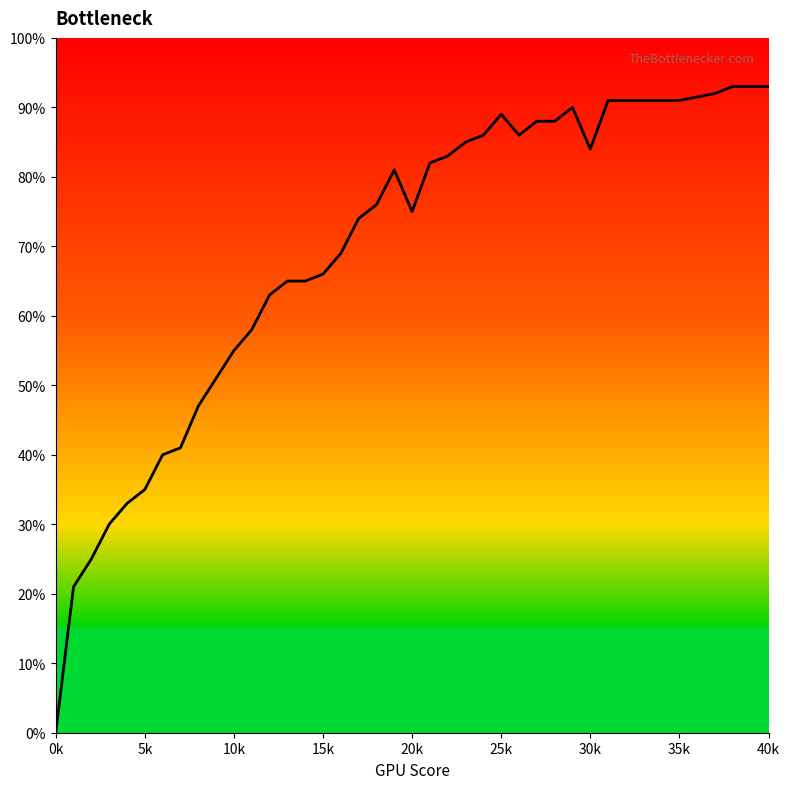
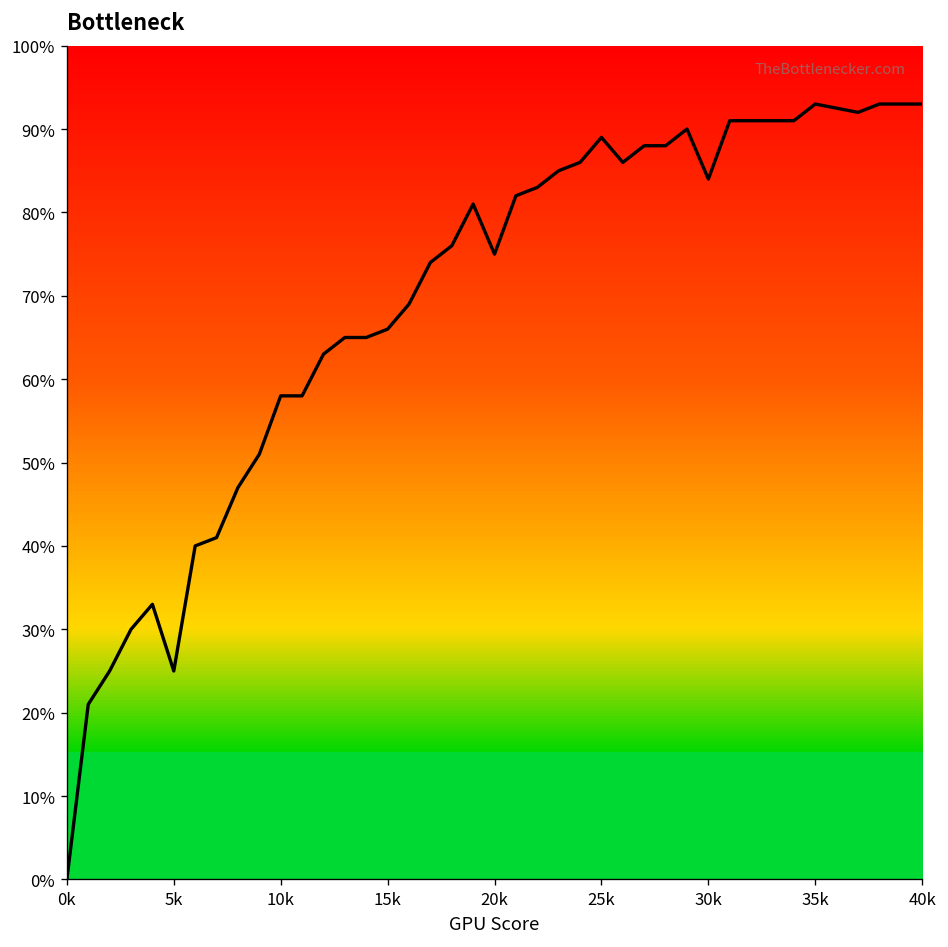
  {
    "0k": "0%",
-   "5k": "35%",
-   "10k": "55%",
+   "5k": "25%",
+   "10k": "58%",
    "15k": "66%",
    "20k": "75%",
    "25k": "89%",
    "30k": "84%",
-   "35k": "91%",
+   "35k": "93%",
    "40k": "93%"
  }
